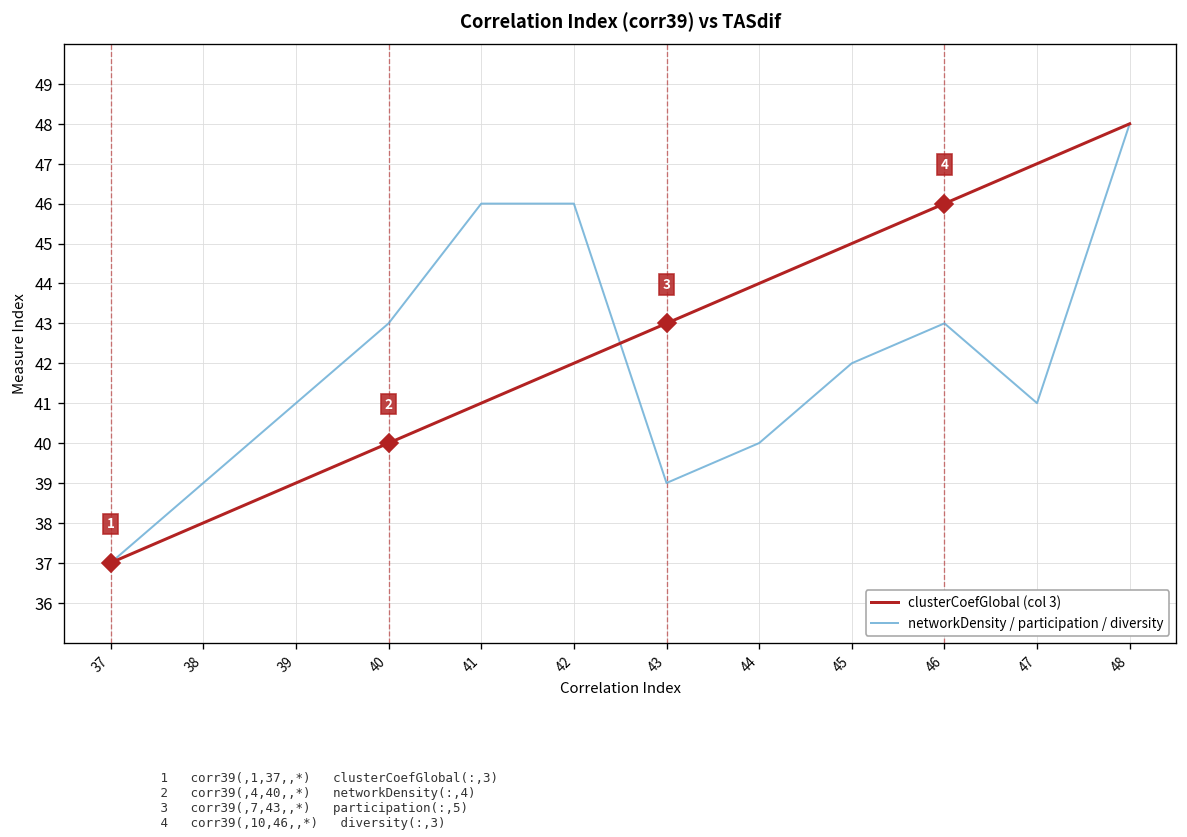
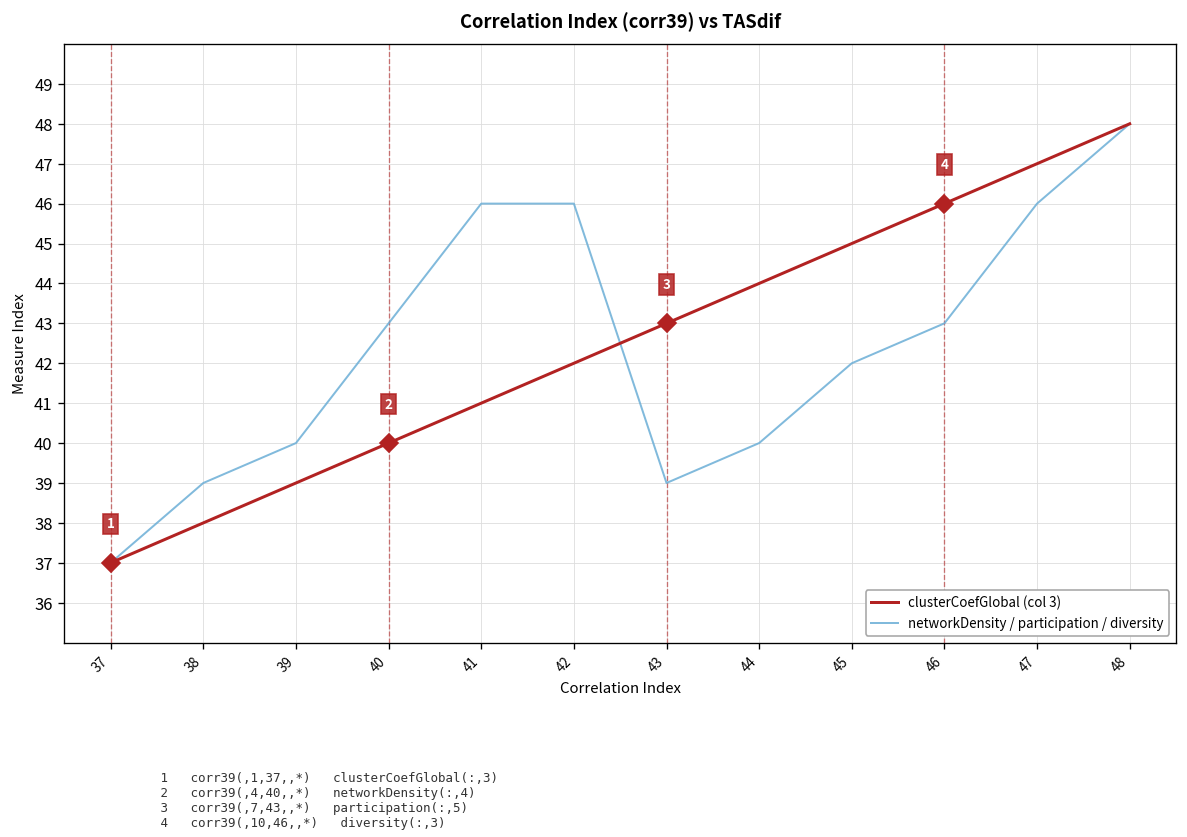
  {
    "networkDensity / participation / diversity": {
      "38": 39,
-     "39": 41,
+     "39": 40,
      "40": 43,
      "41": 46,
      "42": 46,
      "43": 39,
      "44": 40,
      "45": 42,
      "46": 43,
-     "47": 41
+     "47": 46
    }
  }
